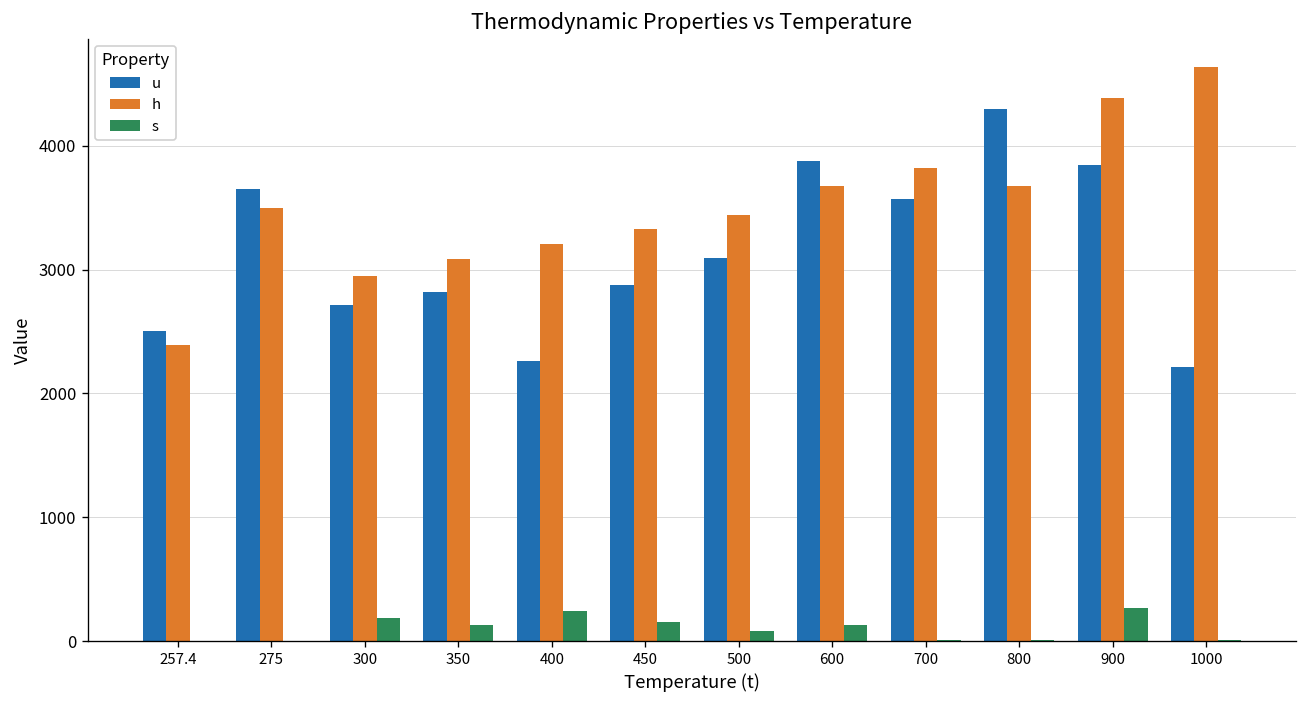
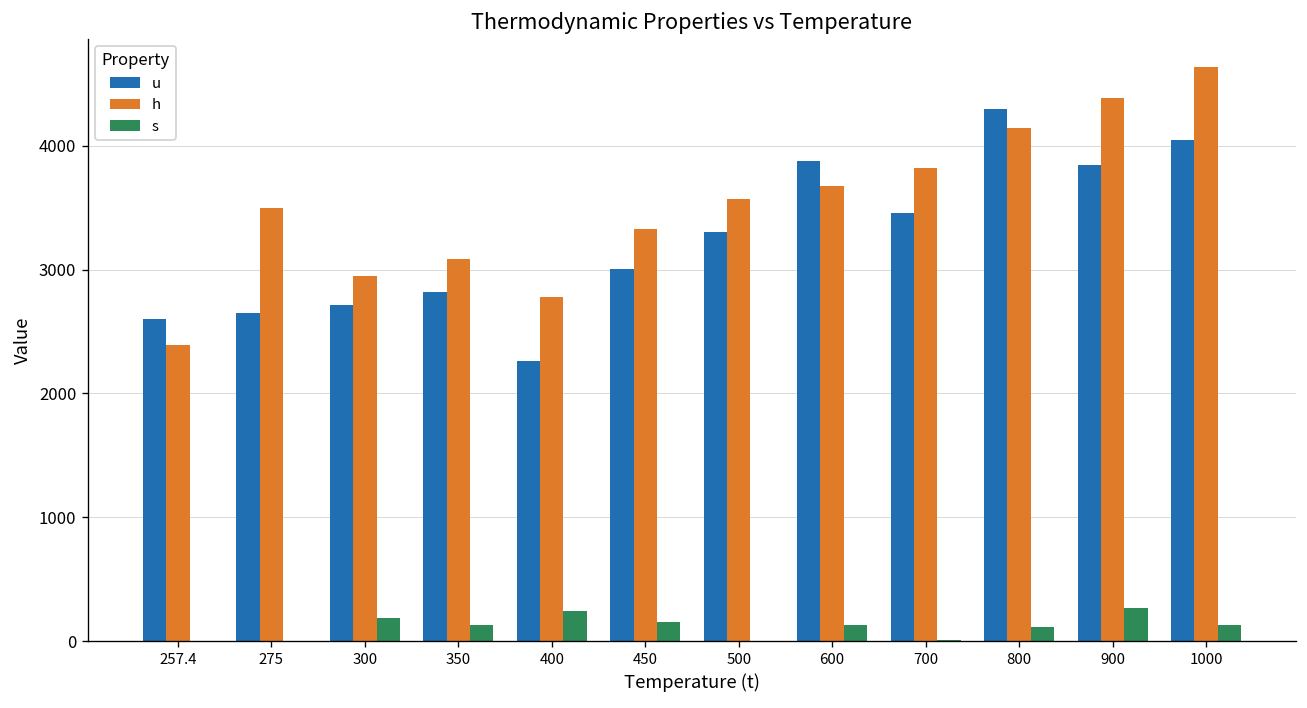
  {
    "u": {
-     "257.4": 2510,
-     "275": 3650,
+     "257.4": 2600,
+     "275": 2650,
      "300": 2710,
      "350": 2820,
      "400": 2260,
-     "450": 2880,
-     "500": 3100,
+     "450": 3010,
+     "500": 3300,
      "600": 3870,
-     "700": 3570,
+     "700": 3460,
      "800": 4300,
      "900": 3840,
-     "1000": 2210
+     "1000": 4040
    },
    "h": {
      "257.4": 2390,
      "275": 3490,
      "300": 2940,
      "350": 3080,
-     "400": 3210,
+     "400": 2780,
      "450": 3320,
-     "500": 3440,
+     "500": 3570,
      "600": 3670,
      "700": 3820,
-     "800": 3670,
+     "800": 4140,
      "900": 4380,
      "1000": 4630
    },
    "s": {
      "300": 190,
      "350": 130,
      "400": 250,
      "450": 150,
-     "500": 90,
+     "500": 10,
      "600": 130,
-     "800": 10,
+     "800": 110,
      "900": 270,
-     "1000": 10
+     "1000": 130
    }
  }
